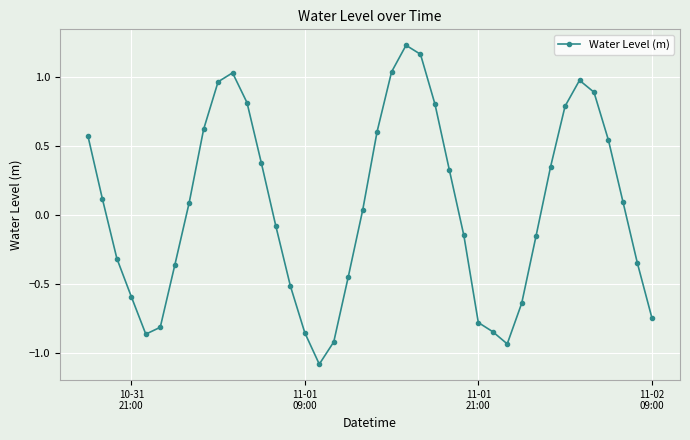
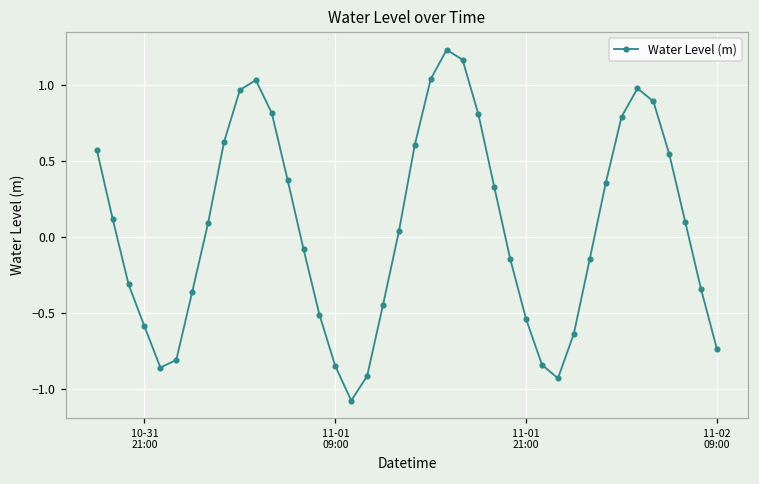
  {
    "10-31 21:00": -0.59,
    "11-01 09:00": -0.85,
-   "11-01 21:00": -0.78,
+   "11-01 21:00": -0.54,
    "11-02 09:00": -0.74
  }
